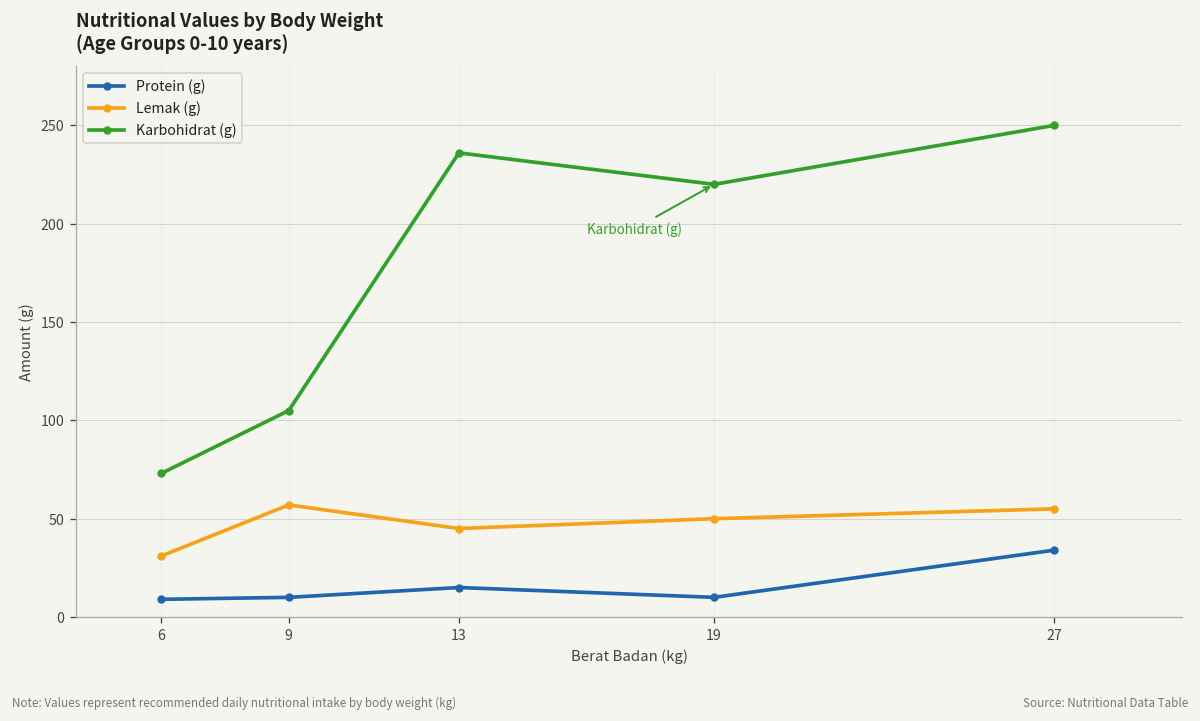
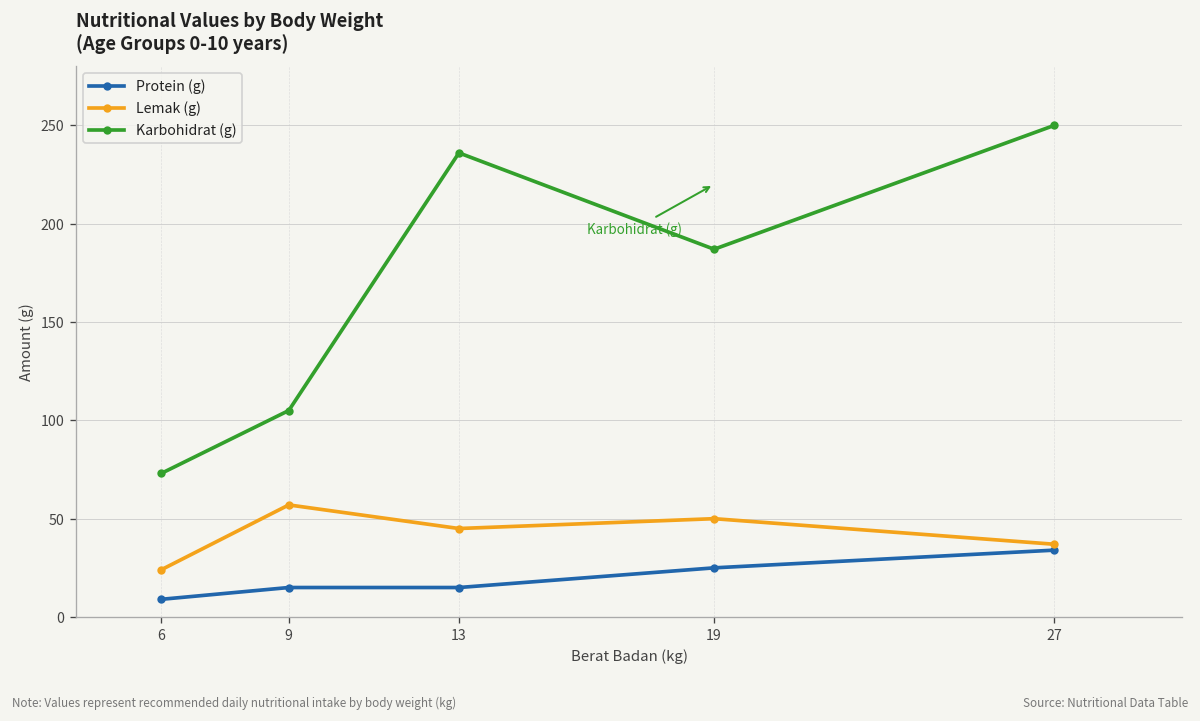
  {
    "Protein (g)": {
      "6": 9,
-     "9": 10,
+     "9": 15,
      "13": 15,
-     "19": 10,
+     "19": 25,
      "27": 34
    },
    "Lemak (g)": {
-     "6": 31,
+     "6": 24,
      "9": 57,
      "13": 45,
      "19": 50,
-     "27": 55
+     "27": 37
    },
    "Karbohidrat (g)": {
      "6": 73,
      "9": 105,
      "13": 236,
-     "19": 220,
+     "19": 187,
      "27": 250
    }
  }
